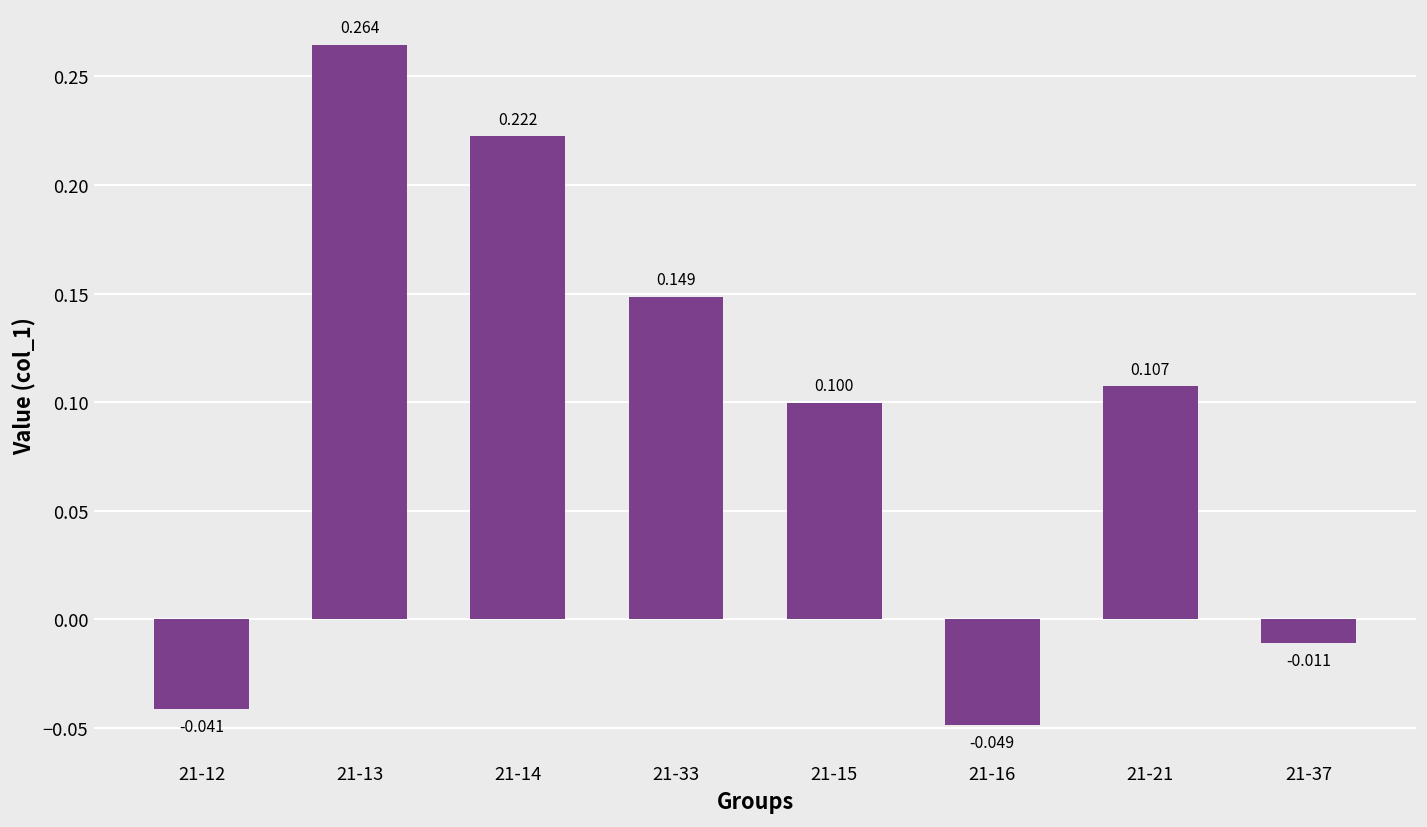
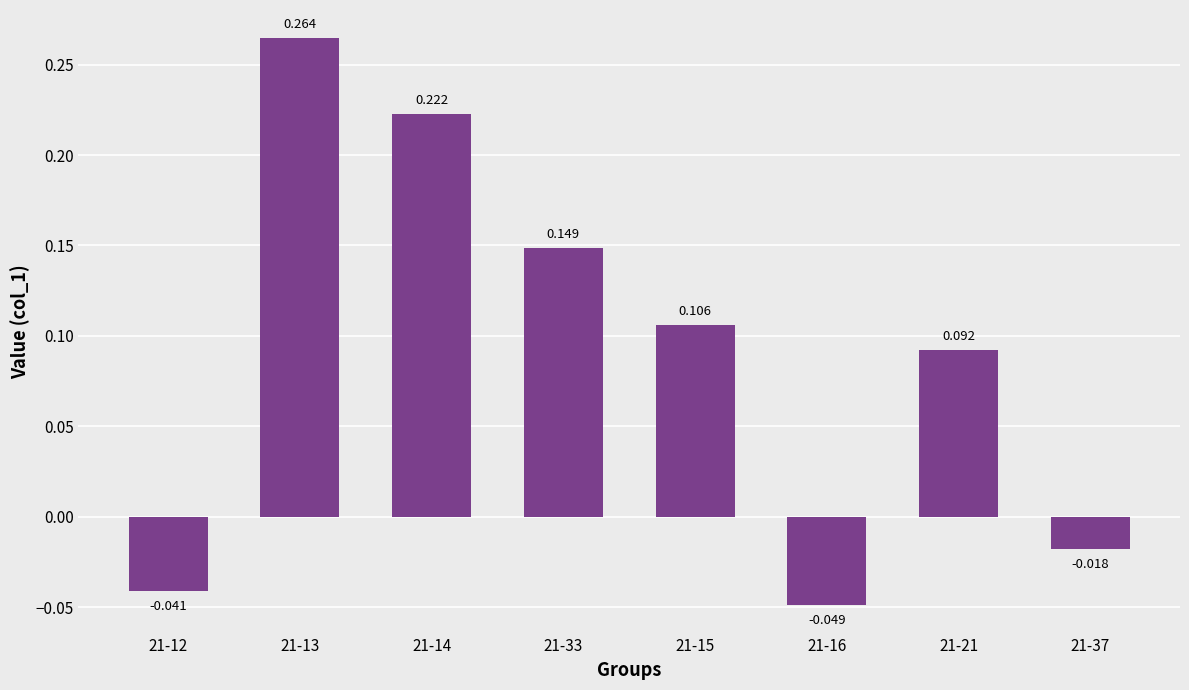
  {
    "21-12": -0.041,
    "21-13": 0.264,
    "21-14": 0.222,
    "21-33": 0.149,
-   "21-15": 0.100,
+   "21-15": 0.106,
    "21-16": -0.049,
-   "21-21": 0.107,
-   "21-37": -0.011
+   "21-21": 0.092,
+   "21-37": -0.018
  }
